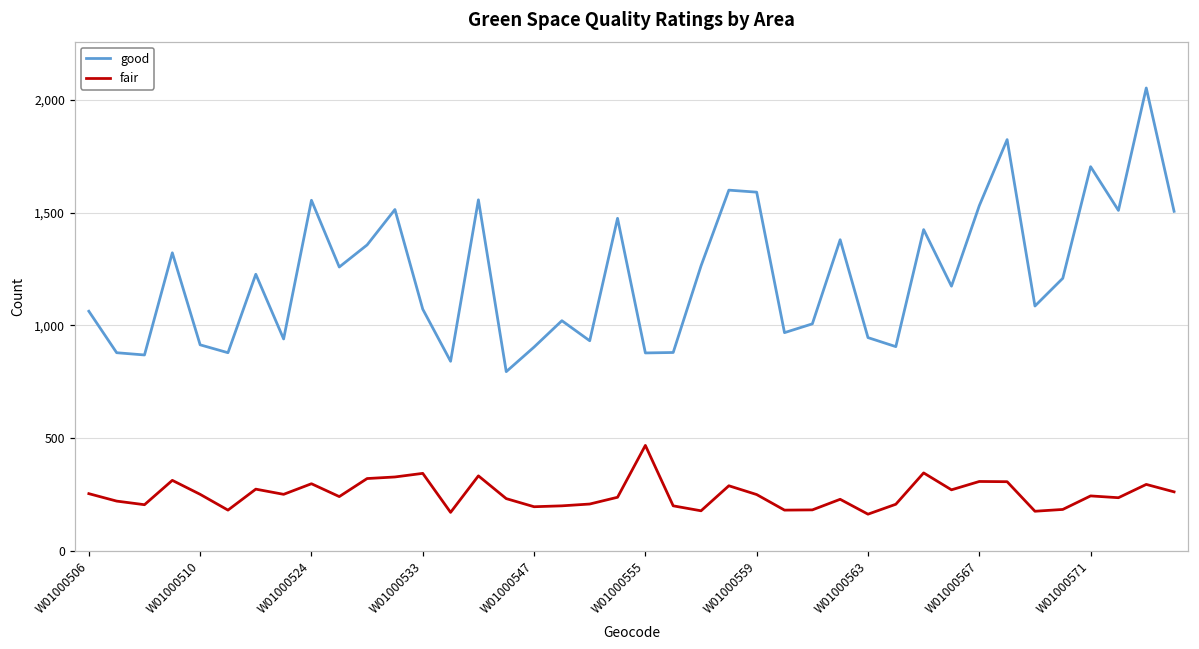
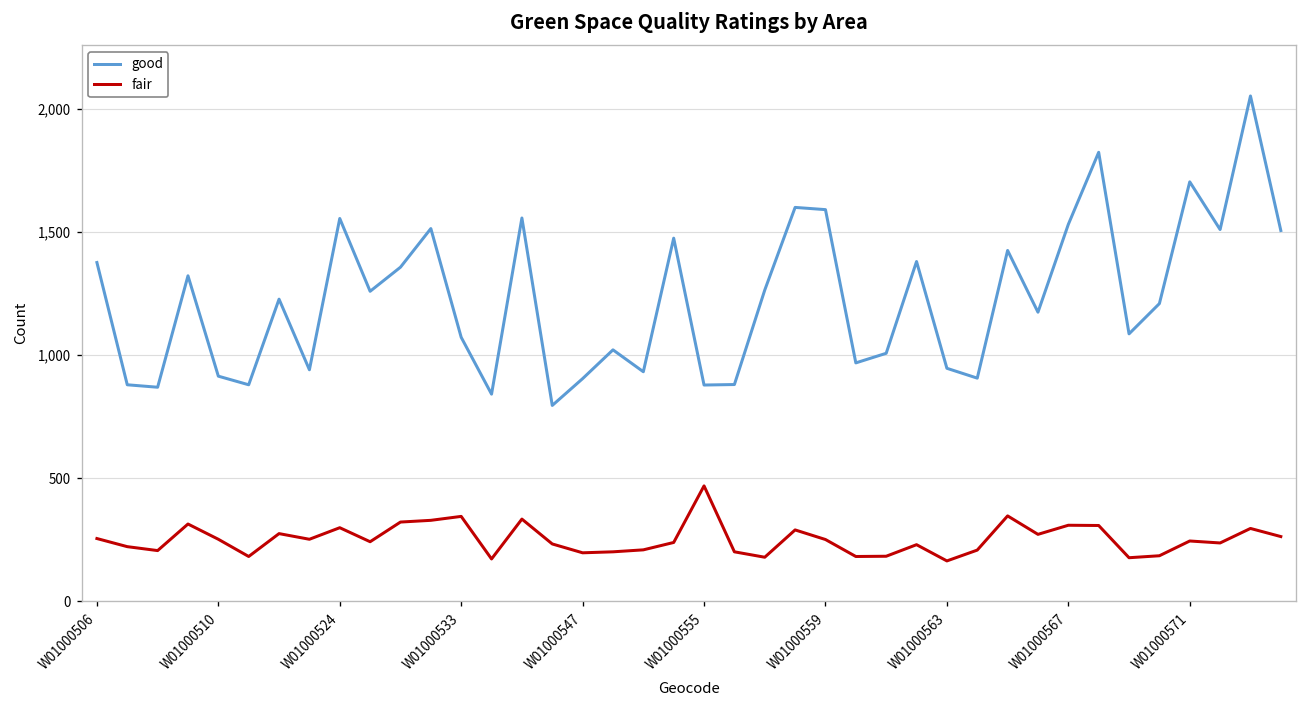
  {
    "good": {
-     "W01000506": "1,060",
+     "W01000506": "1,380",
      "W01000510": "910",
      "W01000524": "1,560",
      "W01000533": "1,070",
      "W01000547": "900",
      "W01000555": "880",
      "W01000559": "1,590",
      "W01000563": "950",
      "W01000567": "1,530",
      "W01000571": "1,700"
    },
    "fair": {
      "W01000506": "250",
      "W01000510": "250",
      "W01000524": "300",
      "W01000533": "340",
      "W01000547": "200",
      "W01000555": "470",
      "W01000559": "250",
      "W01000563": "160",
      "W01000567": "310",
      "W01000571": "240"
    }
  }
